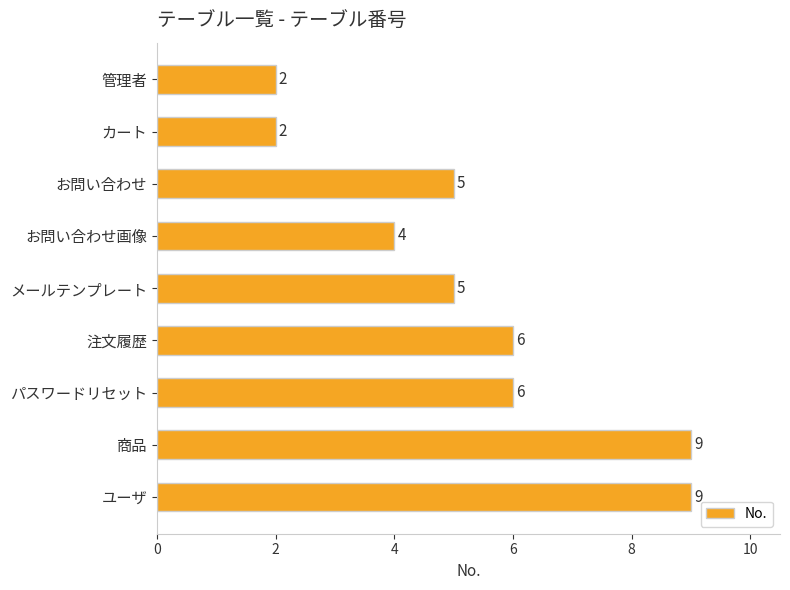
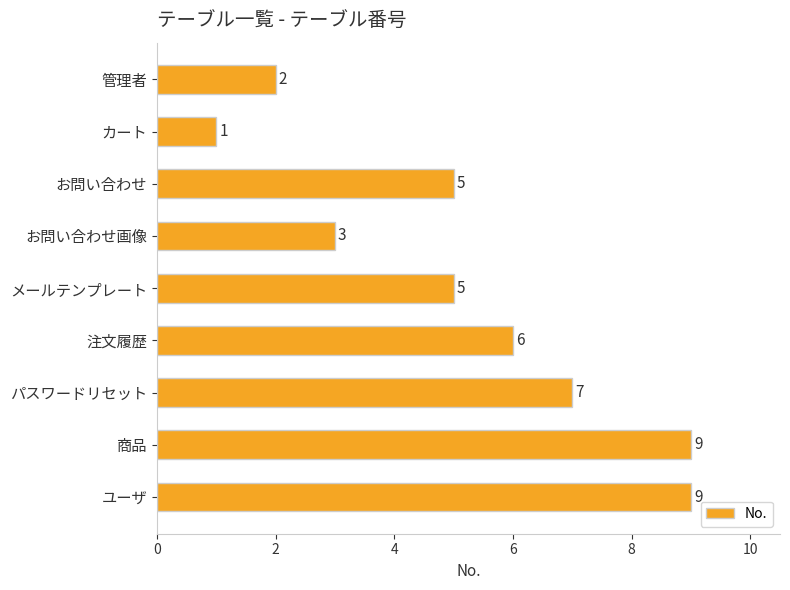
  {
    "管理者": 2,
-   "カート": 2,
+   "カート": 1,
    "お問い合わせ": 5,
-   "お問い合わせ画像": 4,
+   "お問い合わせ画像": 3,
    "メールテンプレート": 5,
    "注文履歴": 6,
-   "パスワードリセット": 6,
+   "パスワードリセット": 7,
    "商品": 9
  }
